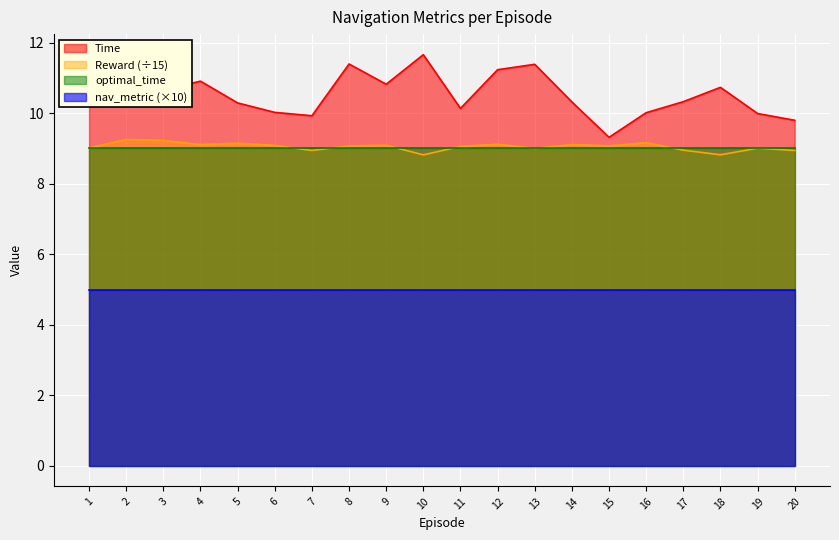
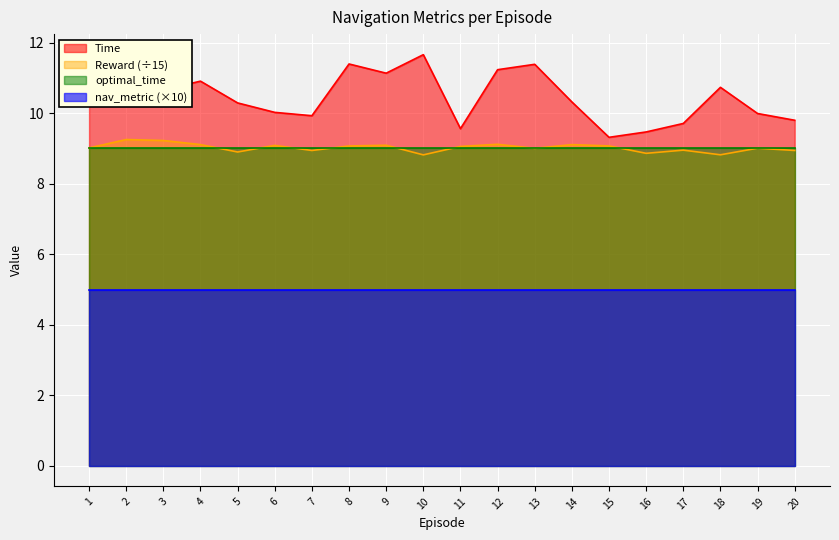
  {
    "Time": {
      "4": 10.9,
      "5": 10.3,
      "6": 10.0,
      "7": 9.9,
      "8": 11.4,
-     "9": 10.8,
+     "9": 11.1,
      "10": 11.7,
-     "11": 10.1,
+     "11": 9.6,
      "12": 11.2,
      "13": 11.4,
      "14": 10.3,
      "15": 9.3,
-     "16": 10.0,
-     "17": 10.3,
+     "16": 9.5,
+     "17": 9.7,
      "18": 10.7,
      "19": 10.0,
      "20": 9.8
    },
    "Reward (÷15)": {
      "2": 9.3,
      "3": 9.2,
      "4": 9.1,
-     "5": 9.1,
+     "5": 8.9,
      "7": 8.9,
      "10": 8.8,
      "12": 9.1,
      "14": 9.1,
-     "16": 9.2,
+     "16": 8.9,
      "18": 8.8,
      "20": 8.9
    },
    "optimal_time": {
      "2": 9.0,
      "3": 9.0,
      "4": 9.0,
      "5": 9.0,
      "7": 9.0,
      "10": 9.0,
      "12": 9.0,
      "14": 9.0,
      "16": 9.0,
      "18": 9.0,
      "20": 9.0
    },
    "nav_metric (×10)": {
      "1": 5.0,
      "2": 5.0,
      "3": 5.0,
      "4": 5.0,
      "5": 5.0,
      "6": 5.0,
      "7": 5.0,
      "8": 5.0,
      "9": 5.0,
      "10": 5.0,
      "11": 5.0,
      "12": 5.0,
      "13": 5.0,
      "14": 5.0,
      "15": 5.0,
      "16": 5.0,
      "17": 5.0,
      "18": 5.0,
      "19": 5.0,
      "20": 5.0
    }
  }
